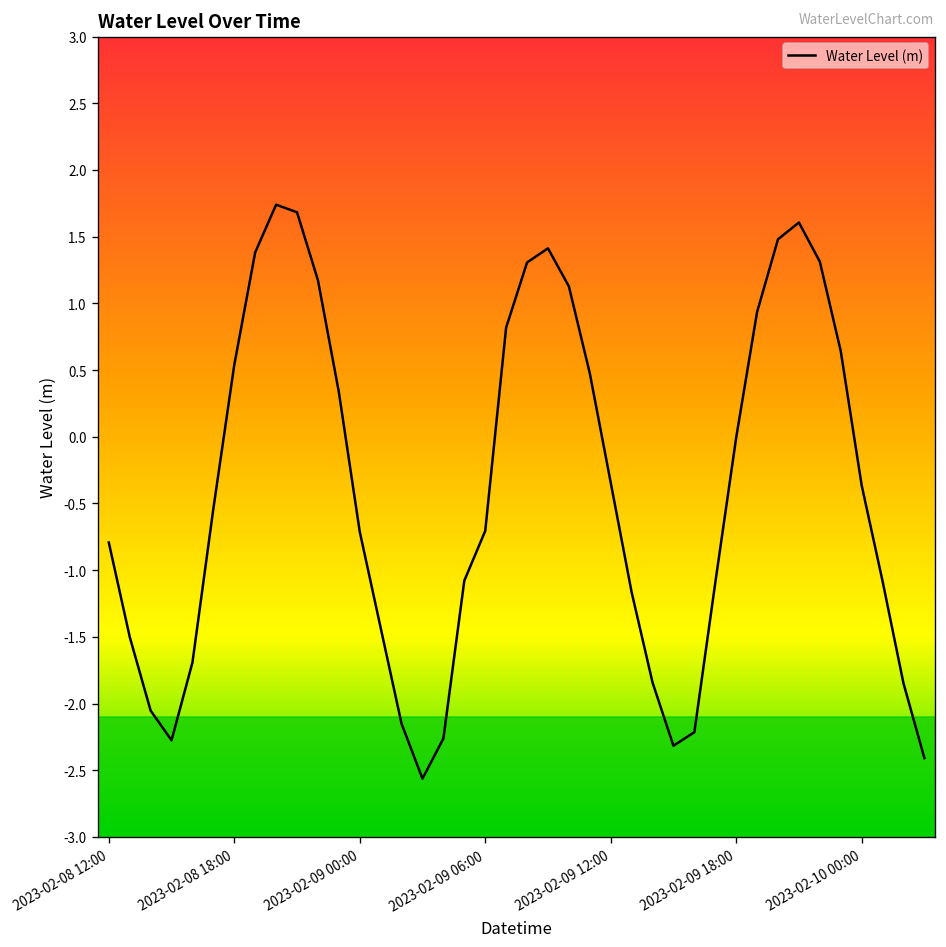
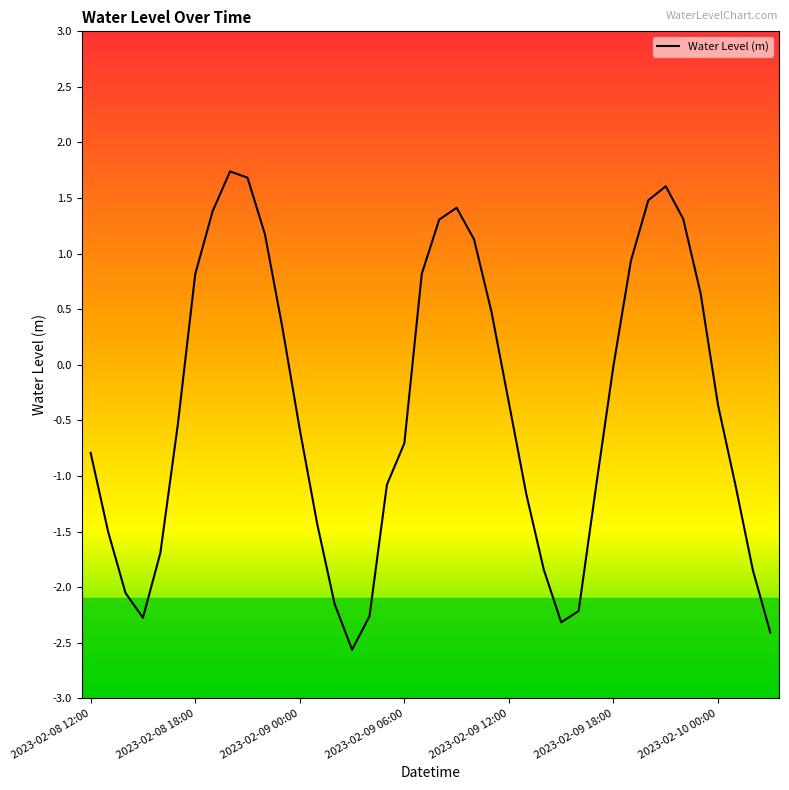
  {
    "2023-02-08 12:00": -0.79,
-   "2023-02-08 18:00": 0.54,
-   "2023-02-09 00:00": -0.71,
+   "2023-02-08 18:00": 0.82,
+   "2023-02-09 00:00": -0.58,
    "2023-02-09 06:00": -0.71,
    "2023-02-09 12:00": -0.34,
    "2023-02-09 18:00": -0.01,
    "2023-02-10 00:00": -0.36
  }
